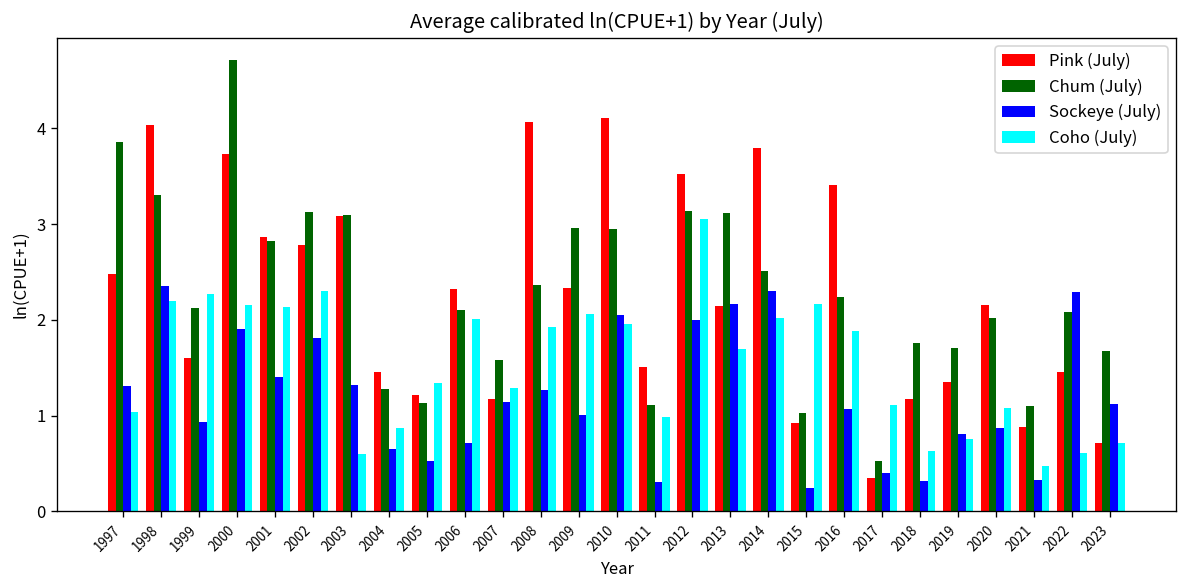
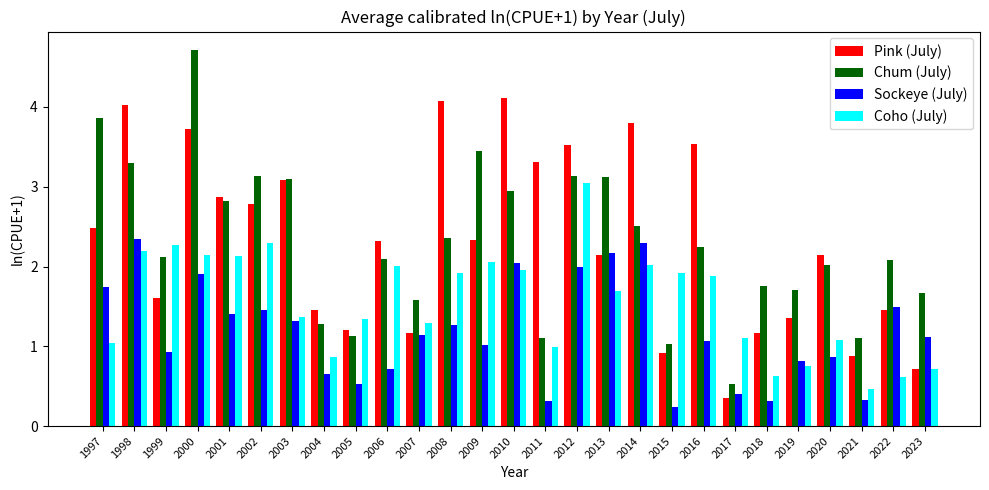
  {
    "Pink (July)": {
      "1997": 2.5,
      "1998": 4.0,
      "1999": 1.6,
      "2000": 3.7,
      "2001": 2.9,
      "2002": 2.8,
      "2003": 3.1,
      "2004": 1.5,
      "2005": 1.2,
      "2006": 2.3,
      "2007": 1.2,
      "2008": 4.1,
      "2009": 2.3,
      "2010": 4.1,
-     "2011": 1.5,
+     "2011": 3.3,
      "2012": 3.5,
      "2013": 2.1,
      "2014": 3.8,
      "2015": 0.9,
-     "2016": 3.4,
+     "2016": 3.5,
      "2017": 0.4,
      "2018": 1.2,
      "2019": 1.4,
      "2020": 2.2,
      "2021": 0.9,
      "2022": 1.5,
      "2023": 0.7
    },
    "Chum (July)": {
      "1997": 3.9,
      "1998": 3.3,
      "1999": 2.1,
      "2000": 4.7,
      "2001": 2.8,
      "2002": 3.1,
      "2003": 3.1,
      "2004": 1.3,
      "2005": 1.1,
      "2006": 2.1,
      "2007": 1.6,
      "2008": 2.4,
-     "2009": 3.0,
+     "2009": 3.5,
      "2010": 3.0,
      "2011": 1.1,
      "2012": 3.1,
      "2013": 3.1,
      "2014": 2.5,
      "2015": 1.0,
      "2016": 2.2,
      "2017": 0.5,
      "2018": 1.8,
      "2019": 1.7,
      "2020": 2.0,
      "2021": 1.1,
      "2022": 2.1,
      "2023": 1.7
    },
    "Sockeye (July)": {
-     "1997": 1.3,
+     "1997": 1.7,
      "1998": 2.4,
      "1999": 0.9,
      "2000": 1.9,
      "2001": 1.4,
-     "2002": 1.8,
+     "2002": 1.5,
      "2003": 1.3,
      "2004": 0.7,
      "2005": 0.5,
      "2006": 0.7,
      "2007": 1.1,
      "2008": 1.3,
      "2009": 1.0,
      "2010": 2.1,
      "2011": 0.3,
      "2012": 2.0,
      "2013": 2.2,
      "2014": 2.3,
      "2015": 0.2,
      "2016": 1.1,
      "2017": 0.4,
      "2018": 0.3,
      "2019": 0.8,
      "2020": 0.9,
      "2021": 0.3,
-     "2022": 2.3,
+     "2022": 1.5,
      "2023": 1.1
    },
    "Coho (July)": {
      "1997": 1.0,
      "1998": 2.2,
      "1999": 2.3,
      "2000": 2.2,
      "2001": 2.1,
      "2002": 2.3,
-     "2003": 0.6,
+     "2003": 1.4,
      "2004": 0.9,
      "2005": 1.3,
      "2006": 2.0,
      "2007": 1.3,
      "2008": 1.9,
      "2009": 2.1,
      "2010": 2.0,
      "2011": 1.0,
      "2012": 3.1,
      "2013": 1.7,
      "2014": 2.0,
-     "2015": 2.2,
+     "2015": 1.9,
      "2016": 1.9,
      "2017": 1.1,
      "2018": 0.6,
      "2019": 0.8,
      "2020": 1.1,
      "2021": 0.5,
      "2022": 0.6,
      "2023": 0.7
    }
  }
